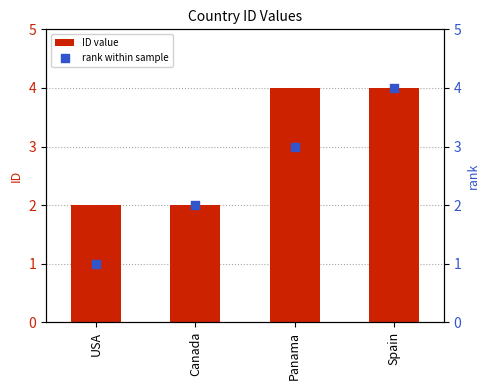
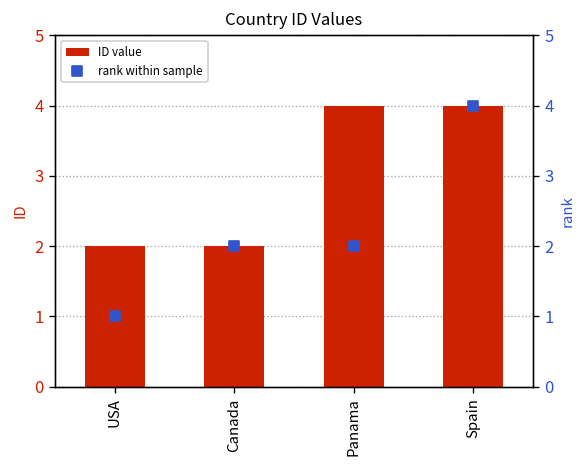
  {
    "ID value": {
      "USA": 2.0,
      "Canada": 2.0,
      "Panama": 4.0,
      "Spain": 4.0
    },
    "rank within sample": {
-     "Panama": 3
+     "Panama": 2
    }
  }
